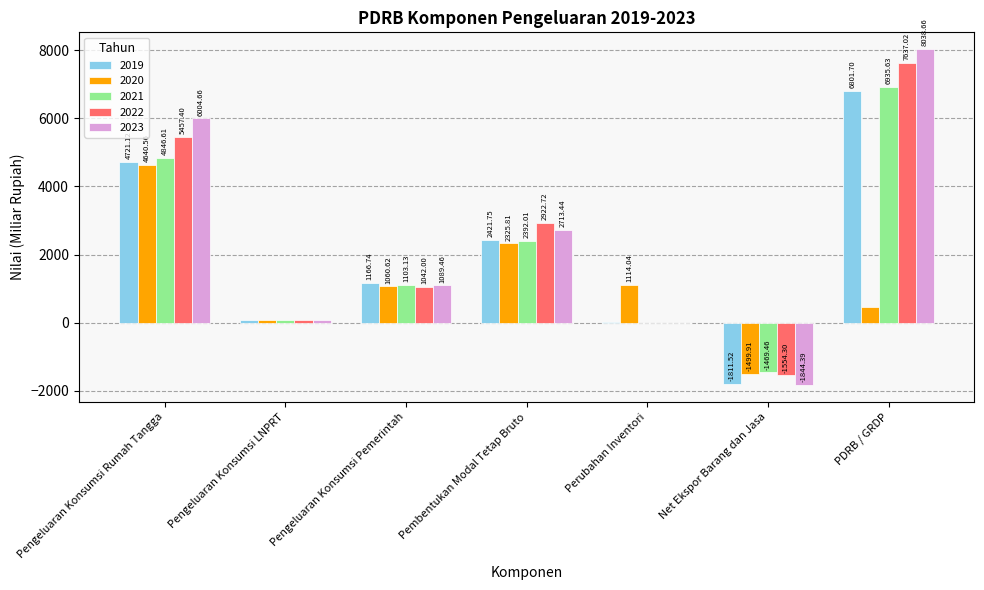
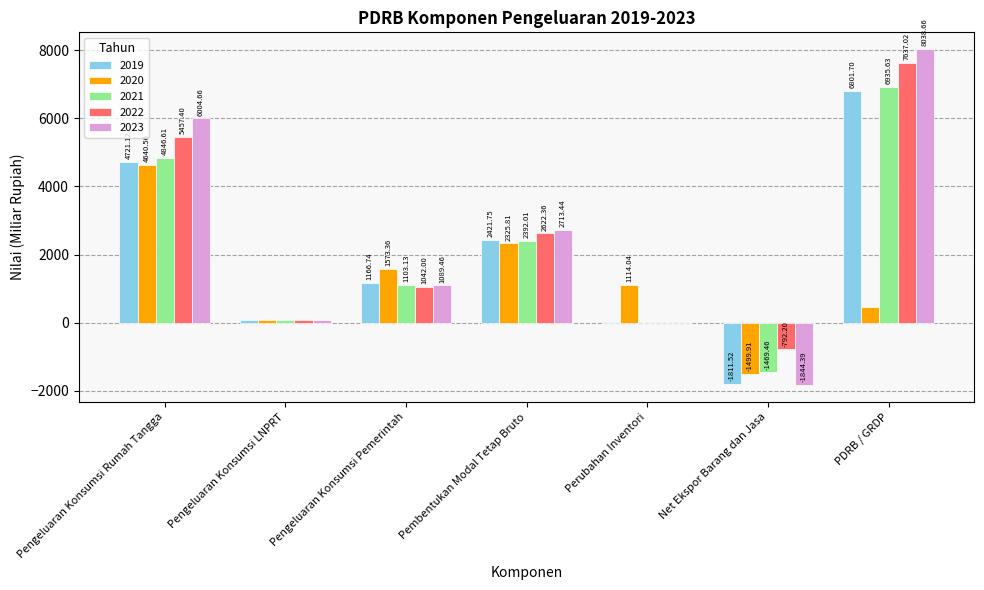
  {
    "2019": {
      "Pengeluaran Konsumsi Pemerintah": 1166.74,
      "Pembentukan Modal Tetap Bruto": 2421.75,
      "Net Ekspor Barang dan Jasa": -1811.52,
      "PDRB / GRDP": 6801.70
    },
    "2020": {
-     "Pengeluaran Konsumsi Pemerintah": 1060.62,
+     "Pengeluaran Konsumsi Pemerintah": 1573.36,
      "Pembentukan Modal Tetap Bruto": 2325.81,
      "Perubahan Inventori": 1114.04,
      "Net Ekspor Barang dan Jasa": -1499.91
    },
    "2021": {
      "Pengeluaran Konsumsi Rumah Tangga": 4846.61,
      "Pengeluaran Konsumsi Pemerintah": 1103.13,
      "Pembentukan Modal Tetap Bruto": 2392.01,
      "Net Ekspor Barang dan Jasa": -1469.46,
      "PDRB / GRDP": 6935.63
    },
    "2022": {
      "Pengeluaran Konsumsi Rumah Tangga": 5457.40,
      "Pengeluaran Konsumsi Pemerintah": 1042.00,
-     "Pembentukan Modal Tetap Bruto": 2922.72,
-     "Net Ekspor Barang dan Jasa": -1554.30,
+     "Pembentukan Modal Tetap Bruto": 2622.36,
+     "Net Ekspor Barang dan Jasa": -792.20,
      "PDRB / GRDP": 7637.02
    },
    "2023": {
      "Pengeluaran Konsumsi Rumah Tangga": 6004.66,
      "Pengeluaran Konsumsi Pemerintah": 1089.46,
      "Pembentukan Modal Tetap Bruto": 2713.44,
      "Net Ekspor Barang dan Jasa": -1844.39,
      "PDRB / GRDP": 8038.66
    }
  }
